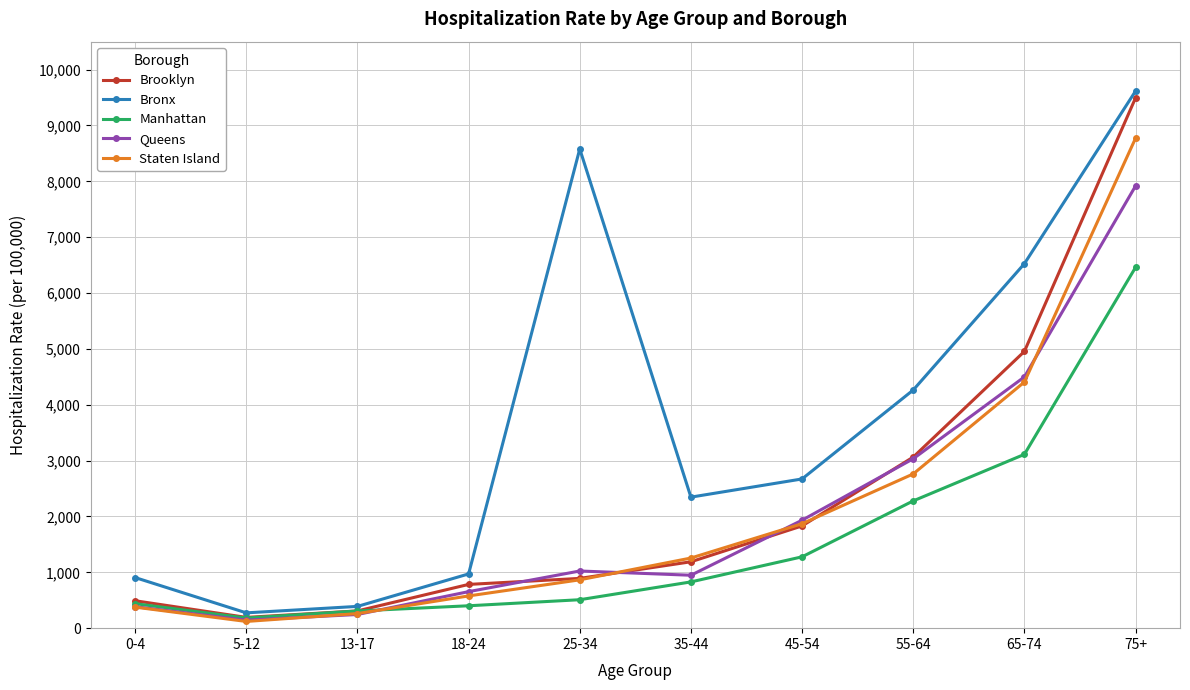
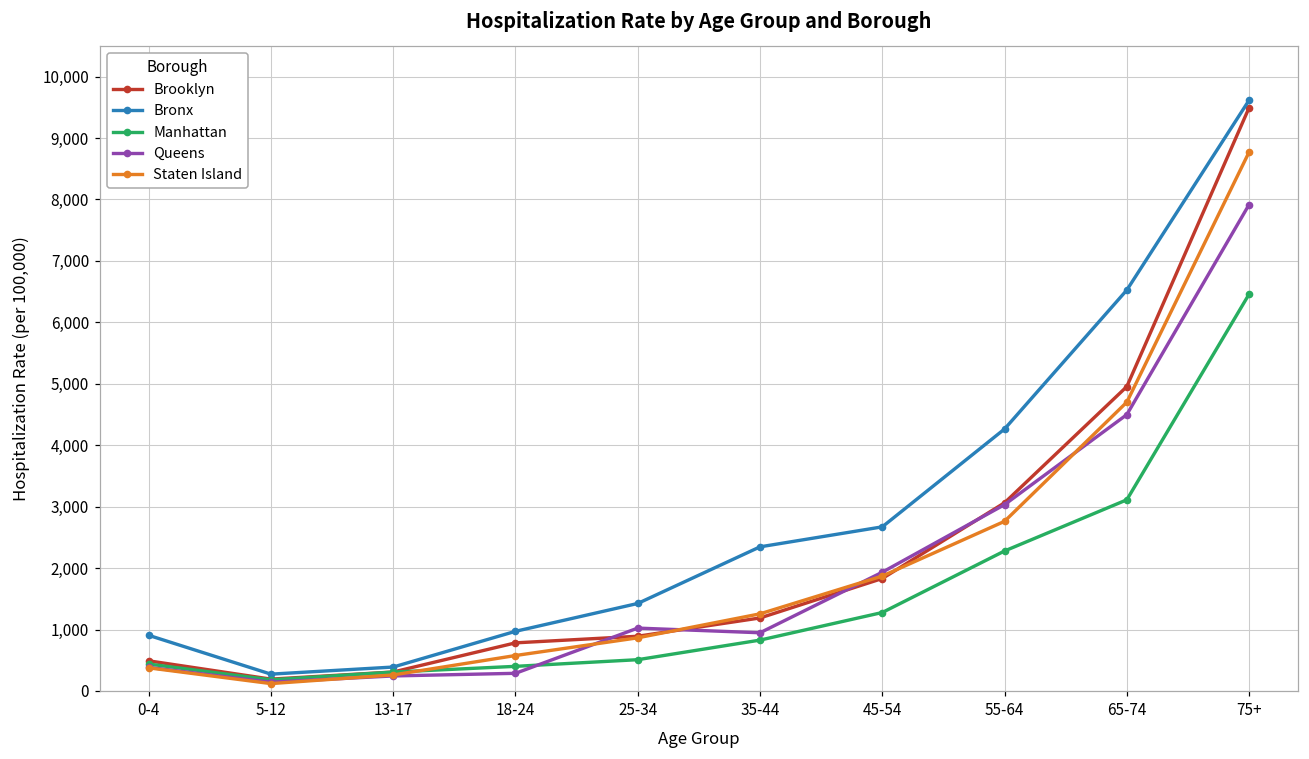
  {
    "Brooklyn": {
      "0-4": "500",
      "18-24": "800",
      "35-44": "1,200",
      "65-74": "5,000",
      "75+": "9,500"
    },
    "Bronx": {
      "0-4": "900",
      "5-12": "300",
      "13-17": "400",
      "18-24": "1,000",
-     "25-34": "8,600",
+     "25-34": "1,400",
      "35-44": "2,300",
      "45-54": "2,700",
      "55-64": "4,300",
      "65-74": "6,500",
      "75+": "9,600"
    },
    "Manhattan": {
      "0-4": "400",
      "18-24": "400",
      "25-34": "500",
      "35-44": "800",
      "45-54": "1,300",
      "55-64": "2,300",
      "65-74": "3,100",
      "75+": "6,500"
    },
    "Queens": {
-     "18-24": "700",
+     "18-24": "300",
      "25-34": "1,000",
      "35-44": "900",
      "45-54": "1,900",
      "65-74": "4,500",
      "75+": "7,900"
    },
    "Staten Island": {
      "18-24": "600",
      "35-44": "1,300",
      "55-64": "2,800",
-     "65-74": "4,400",
+     "65-74": "4,700",
      "75+": "8,800"
    }
  }
